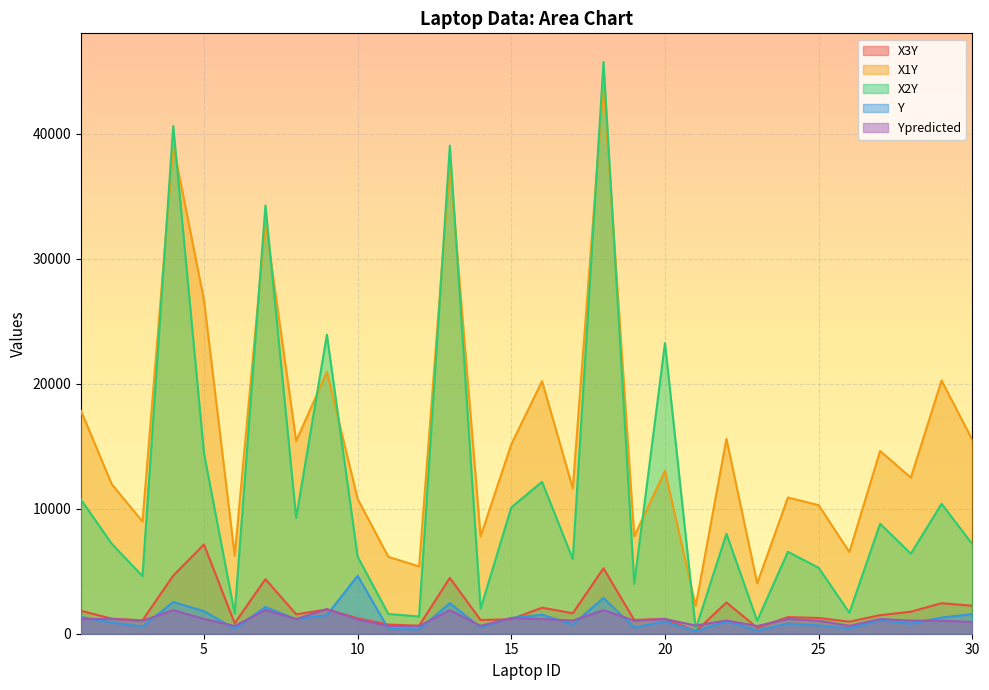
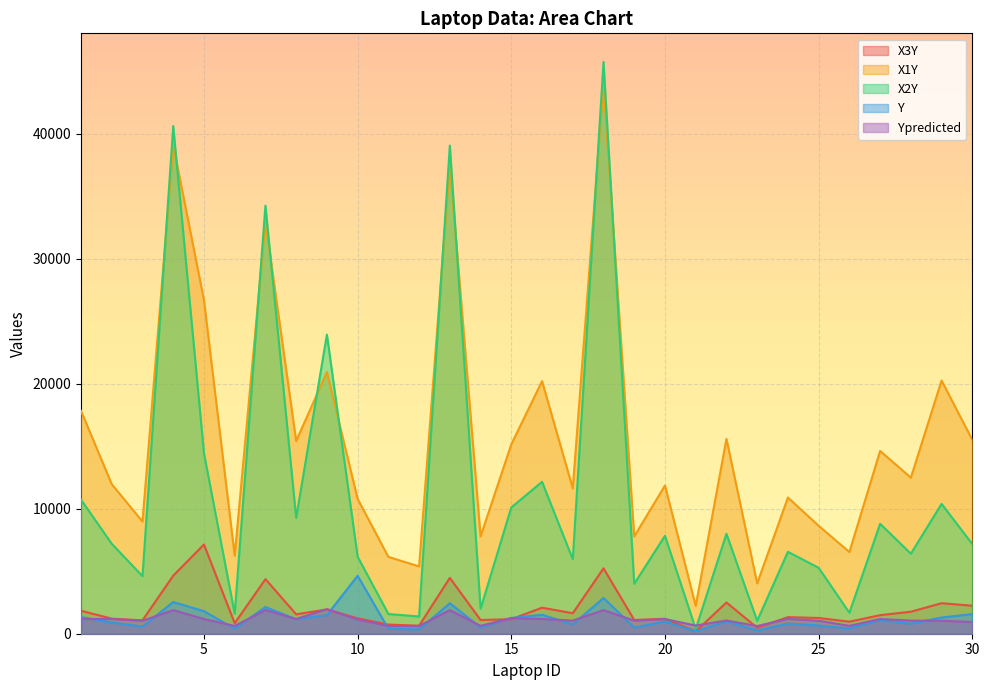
  {
    "X3Y": {
      "5": 7100,
      "25": 1300,
      "30": 2200
    },
    "X1Y": {
      "5": 26700,
      "10": 10800,
      "15": 15100,
-     "20": 13000,
-     "25": 10300,
+     "20": 11900,
+     "25": 8600,
      "30": 15500
    },
    "X2Y": {
      "5": 14400,
      "10": 6200,
      "15": 10100,
-     "20": 23200,
+     "20": 7800,
      "25": 5300,
      "30": 7200
    },
    "Y": {
      "5": 1800,
      "10": 4600,
      "25": 700,
      "30": 1600
    },
    "Ypredicted": {
      "5": 1200,
      "25": 1000,
      "30": 900
    }
  }
